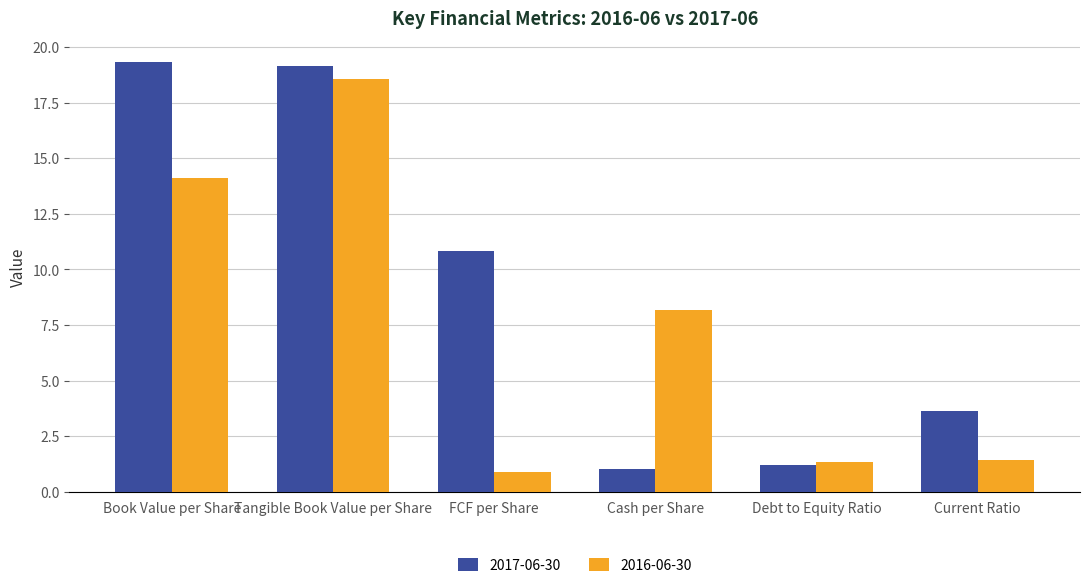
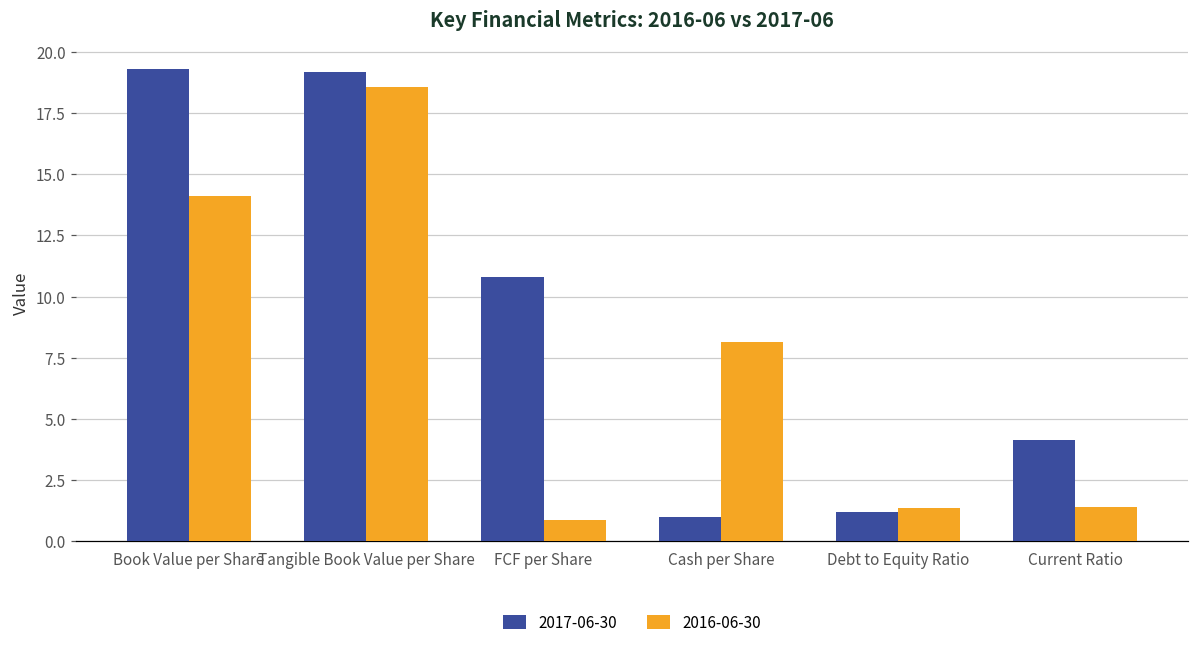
  {
    "2017-06-30": {
      "Book Value per Share": 19.3,
      "Tangible Book Value per Share": 19.2,
      "FCF per Share": 10.8,
      "Cash per Share": 1.0,
      "Debt to Equity Ratio": 1.2,
-     "Current Ratio": 3.6
+     "Current Ratio": 4.2
    },
    "2016-06-30": {
      "Book Value per Share": 14.1,
      "Tangible Book Value per Share": 18.6,
      "FCF per Share": 0.9,
      "Cash per Share": 8.2,
      "Debt to Equity Ratio": 1.4,
      "Current Ratio": 1.4
    }
  }
